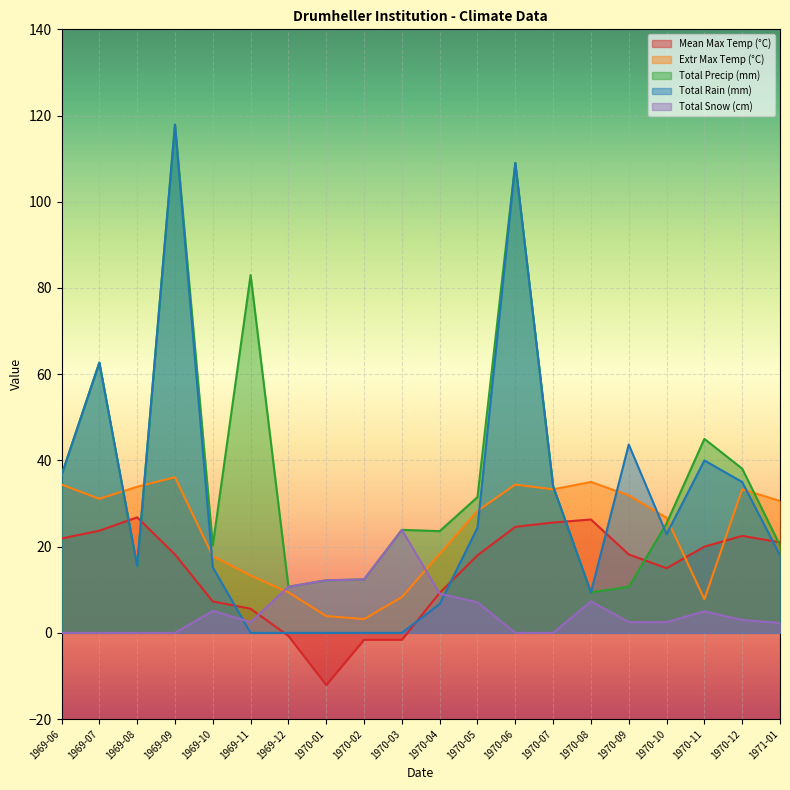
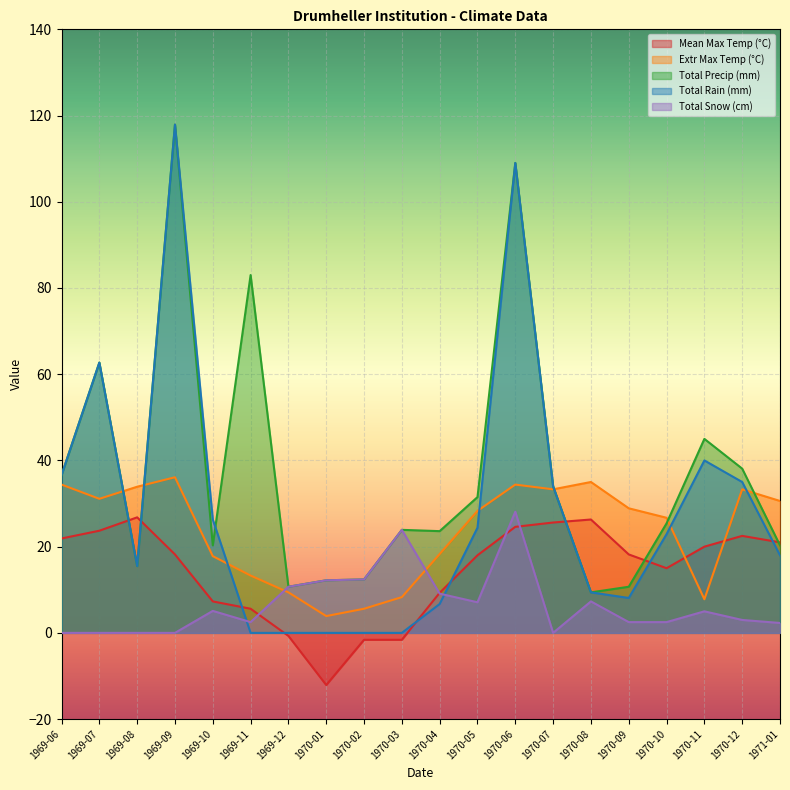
  {
    "Extr Max Temp (°C)": {
      "1969-06": 34,
      "1969-07": 31,
      "1969-08": 34,
      "1969-09": 36,
      "1969-10": 18,
      "1969-11": 13,
      "1969-12": 9,
      "1970-01": 4,
-     "1970-02": 3,
+     "1970-02": 6,
      "1970-03": 8,
      "1970-04": 18,
      "1970-05": 28,
      "1970-06": 34,
      "1970-07": 33,
      "1970-08": 35,
-     "1970-09": 32,
+     "1970-09": 29,
      "1970-10": 27,
      "1970-11": 8,
      "1970-12": 33,
      "1971-01": 31
    },
    "Total Precip (mm)": {
      "1969-10": 20,
      "1969-11": 83,
      "1970-04": 24,
      "1970-05": 32,
      "1970-09": 11,
      "1970-10": 25,
      "1970-11": 45,
      "1970-12": 38,
      "1971-01": 20
    },
    "Total Rain (mm)": {
-     "1969-10": 15,
+     "1969-10": 26,
      "1969-11": 0,
      "1970-04": 7,
      "1970-05": 24,
-     "1970-09": 44,
+     "1970-09": 8,
      "1970-10": 23,
      "1970-11": 40,
      "1970-12": 35,
      "1971-01": 18
    },
    "Total Snow (cm)": {
      "1969-06": 0,
      "1969-07": 0,
      "1969-08": 0,
      "1969-09": 0,
      "1969-10": 5,
      "1969-11": 3,
      "1970-05": 7,
-     "1970-06": 0,
+     "1970-06": 28,
      "1970-07": 0,
      "1970-08": 7,
      "1970-09": 3,
      "1970-10": 3,
      "1970-11": 5,
      "1970-12": 3,
      "1971-01": 2
    }
  }
